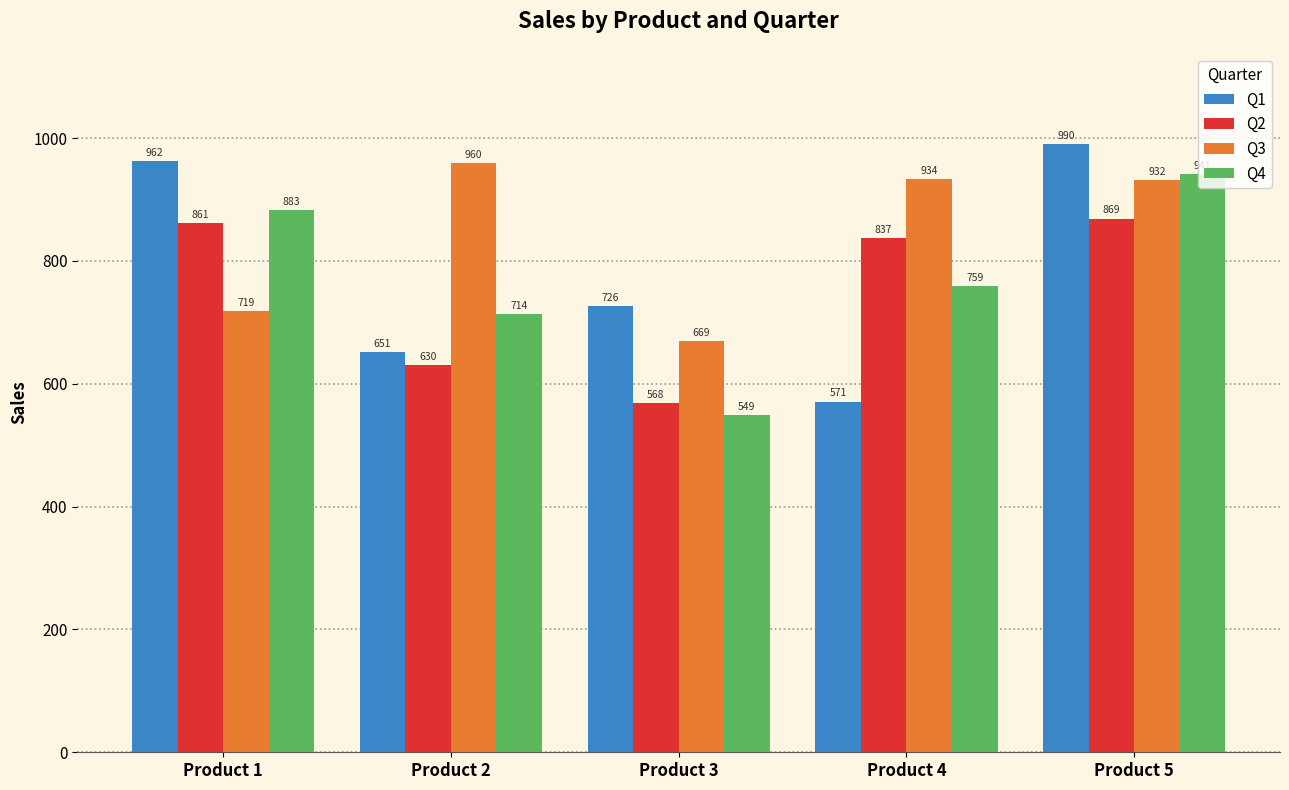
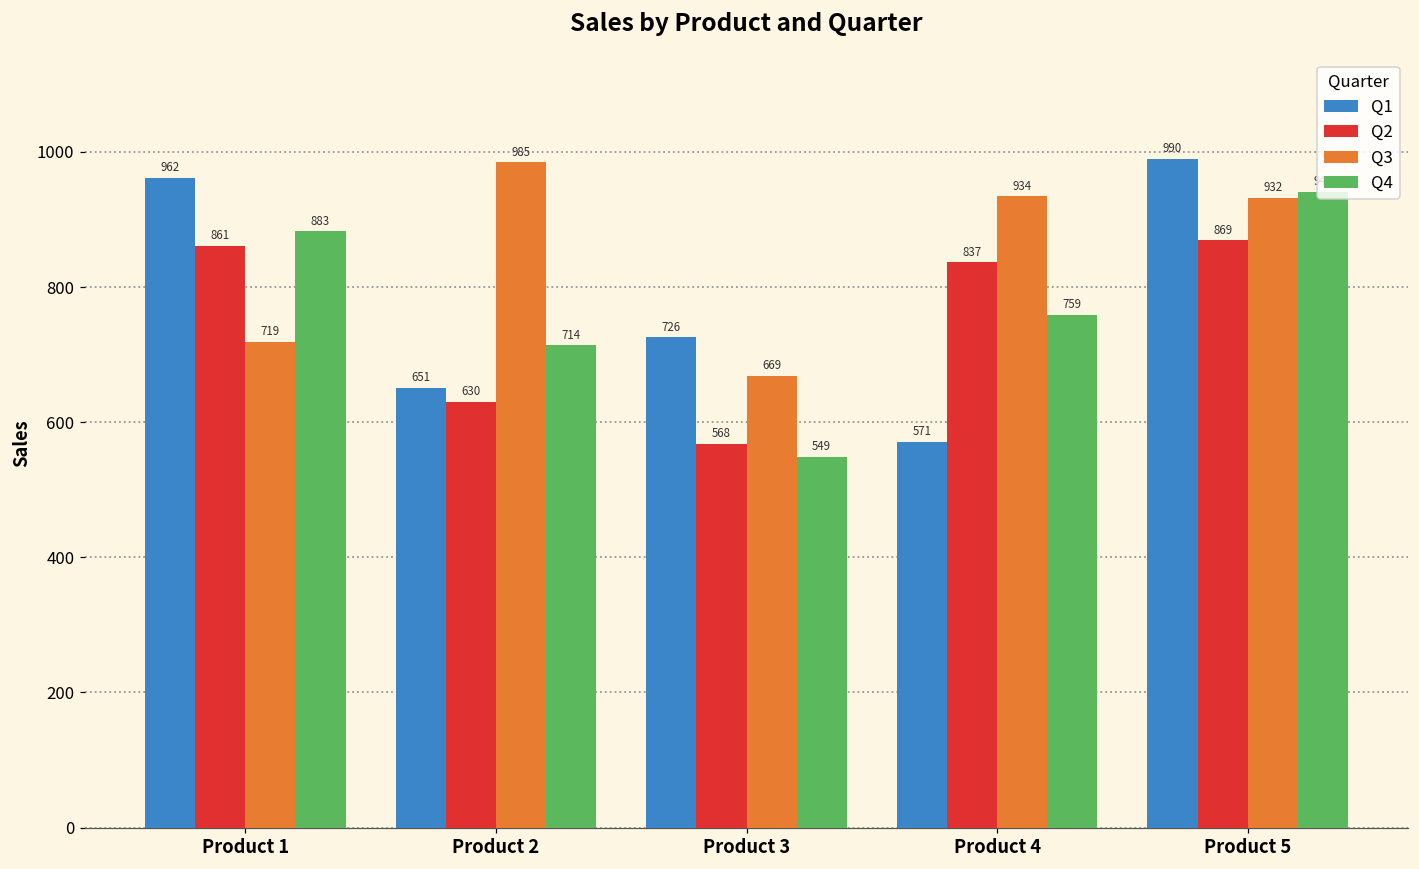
  {
    "Q1": {
      "Product 1": 962,
      "Product 2": 651,
      "Product 3": 726,
      "Product 4": 571,
      "Product 5": 990
    },
    "Q2": {
      "Product 1": 861,
      "Product 2": 630,
      "Product 3": 568,
      "Product 4": 837,
      "Product 5": 869
    },
    "Q3": {
      "Product 1": 719,
-     "Product 2": 960,
+     "Product 2": 985,
      "Product 3": 669,
      "Product 4": 934,
      "Product 5": 932
    },
    "Q4": {
      "Product 1": 883,
      "Product 2": 714,
      "Product 3": 549,
      "Product 4": 759
    }
  }
